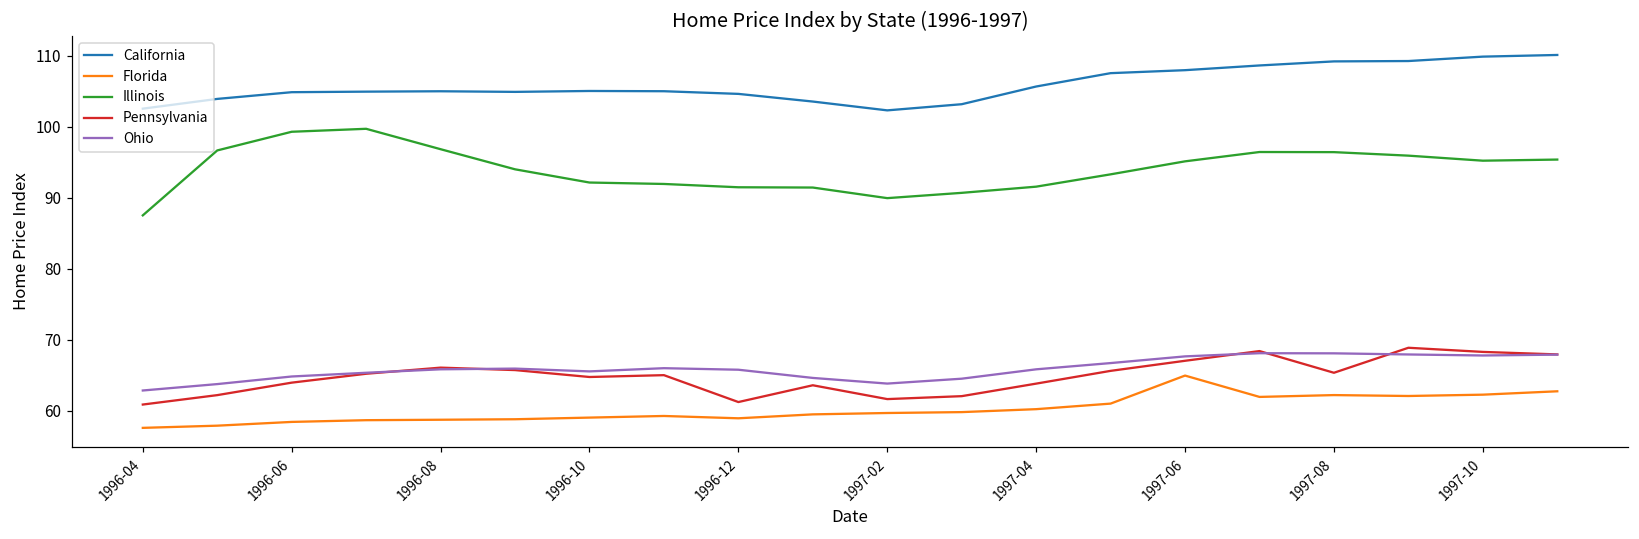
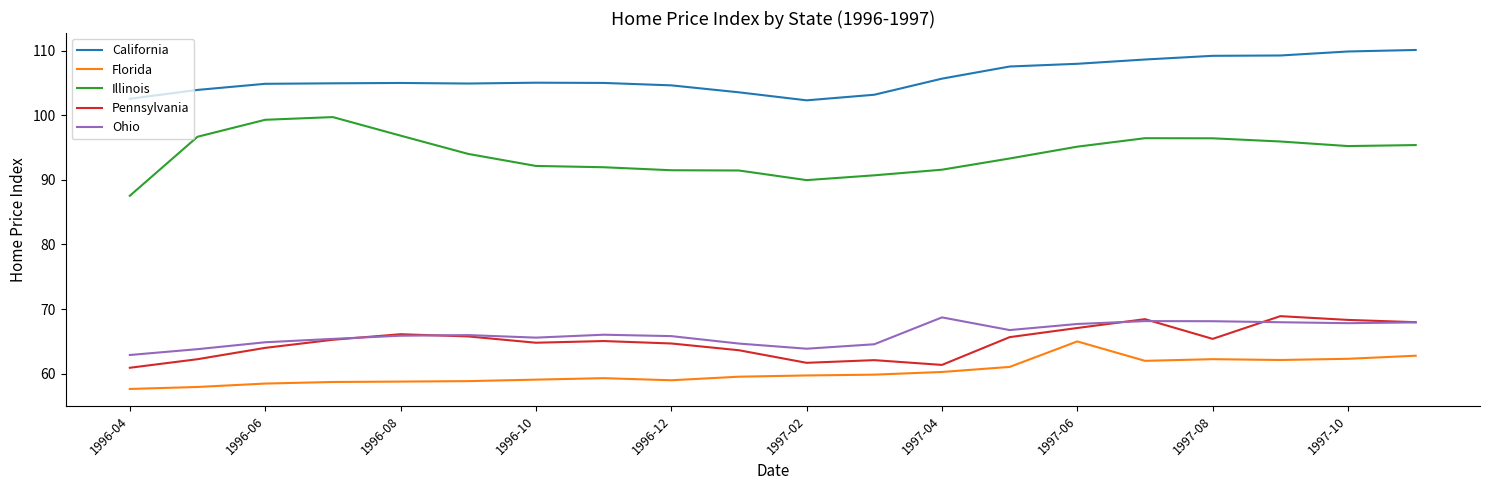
  {
    "California": {
      "1996-06": 105,
      "1996-08": 105,
      "1996-10": 105,
      "1996-12": 105,
      "1997-02": 102,
      "1997-04": 106,
      "1997-06": 108,
      "1997-08": 109,
      "1997-10": 110
    },
    "Florida": {
      "1996-04": 58,
      "1996-06": 58,
      "1996-08": 59,
      "1996-10": 59,
      "1996-12": 59,
      "1997-02": 60,
      "1997-04": 60,
      "1997-06": 65,
      "1997-08": 62,
      "1997-10": 62
    },
    "Illinois": {
      "1996-04": 88,
      "1996-06": 99,
      "1996-08": 97,
      "1996-10": 92,
      "1996-12": 91,
      "1997-02": 90,
      "1997-04": 92,
      "1997-06": 95,
      "1997-08": 96,
      "1997-10": 95
    },
    "Pennsylvania": {
      "1996-04": 61,
      "1996-06": 64,
      "1996-10": 65,
-     "1996-12": 61,
+     "1996-12": 65,
      "1997-02": 62,
-     "1997-04": 64,
+     "1997-04": 61,
      "1997-06": 67,
      "1997-08": 65,
      "1997-10": 68
    },
    "Ohio": {
      "1996-04": 63,
      "1996-06": 65,
      "1996-10": 66,
      "1996-12": 66,
      "1997-02": 64,
-     "1997-04": 66,
+     "1997-04": 69,
      "1997-06": 68,
      "1997-08": 68,
      "1997-10": 68
    }
  }
